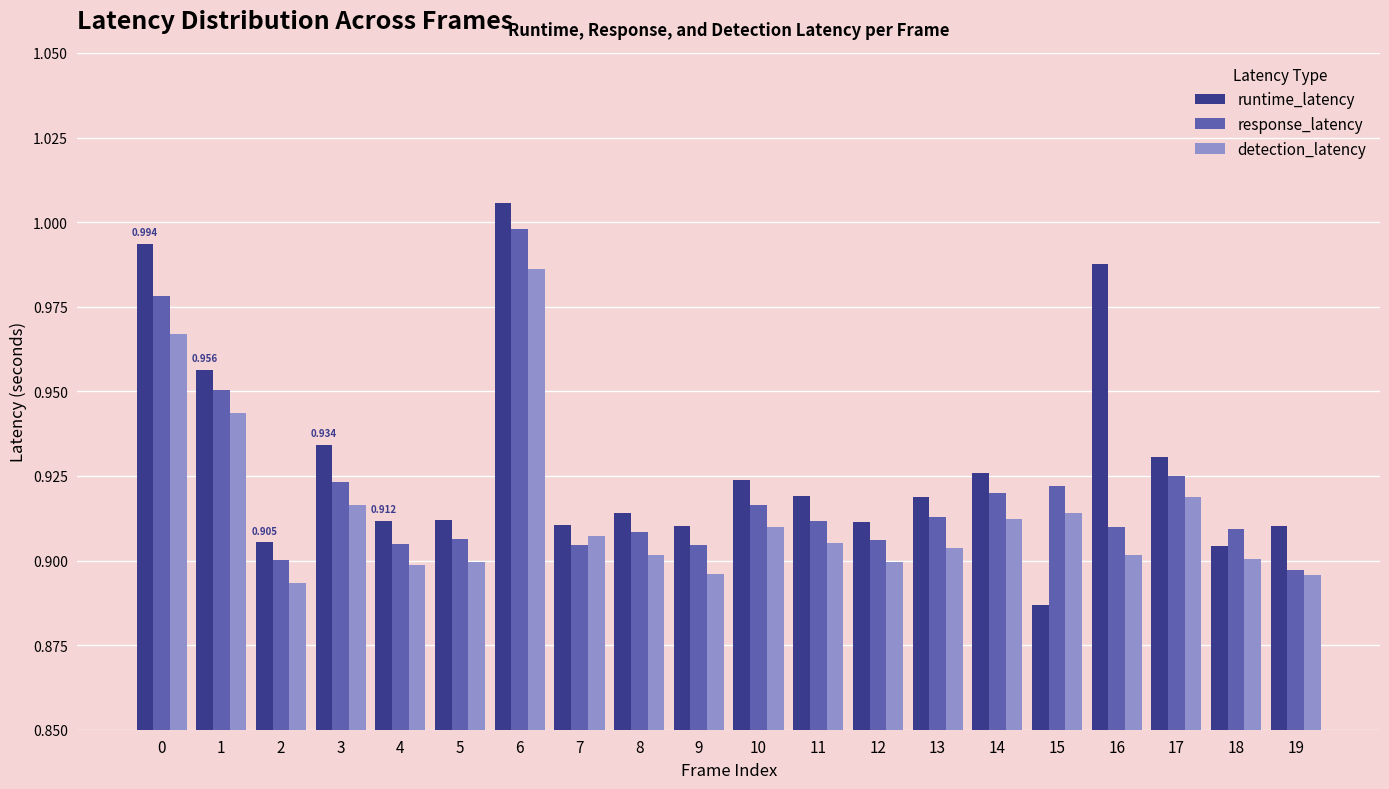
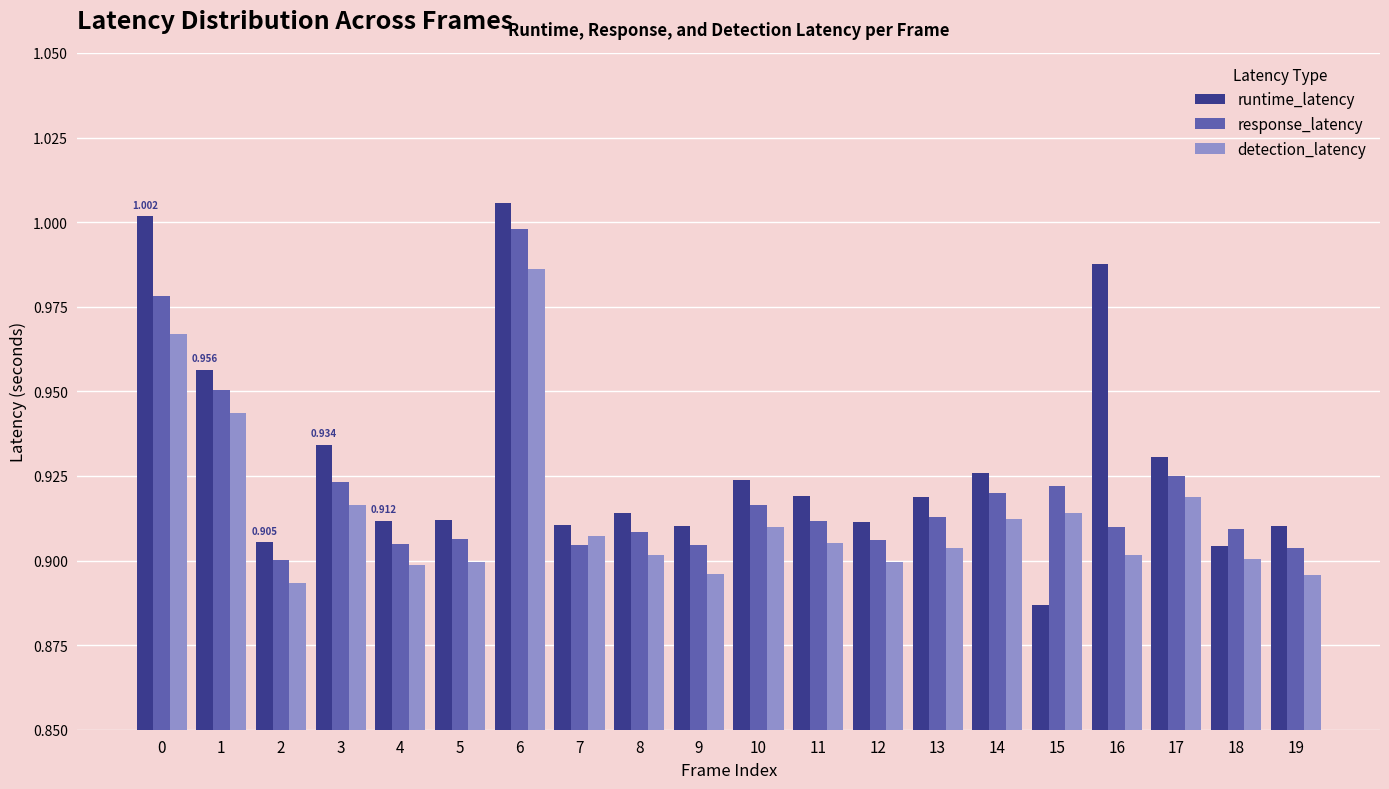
  {
    "runtime_latency": {
-     "0": 0.994,
+     "0": 1.002,
      "1": 0.956,
      "2": 0.905,
      "3": 0.934,
      "4": 0.912
    },
    "response_latency": {
      "0": 0.978,
      "1": 0.950,
      "2": 0.900,
      "3": 0.923,
      "4": 0.905,
      "5": 0.906,
      "6": 0.998,
      "7": 0.905,
      "8": 0.908,
      "9": 0.905,
      "10": 0.916,
      "11": 0.912,
      "12": 0.906,
      "13": 0.913,
      "14": 0.920,
      "15": 0.922,
      "16": 0.910,
      "17": 0.925,
      "18": 0.909,
-     "19": 0.897
+     "19": 0.904
    },
    "detection_latency": {
      "0": 0.967,
      "1": 0.944,
      "2": 0.893,
      "3": 0.916,
      "4": 0.899,
      "5": 0.900,
      "6": 0.986,
      "7": 0.907,
      "8": 0.902,
      "9": 0.896,
      "10": 0.910,
      "11": 0.905,
      "12": 0.900,
      "13": 0.904,
      "14": 0.912,
      "15": 0.914,
      "16": 0.902,
      "17": 0.919,
      "18": 0.900,
      "19": 0.896
    }
  }
